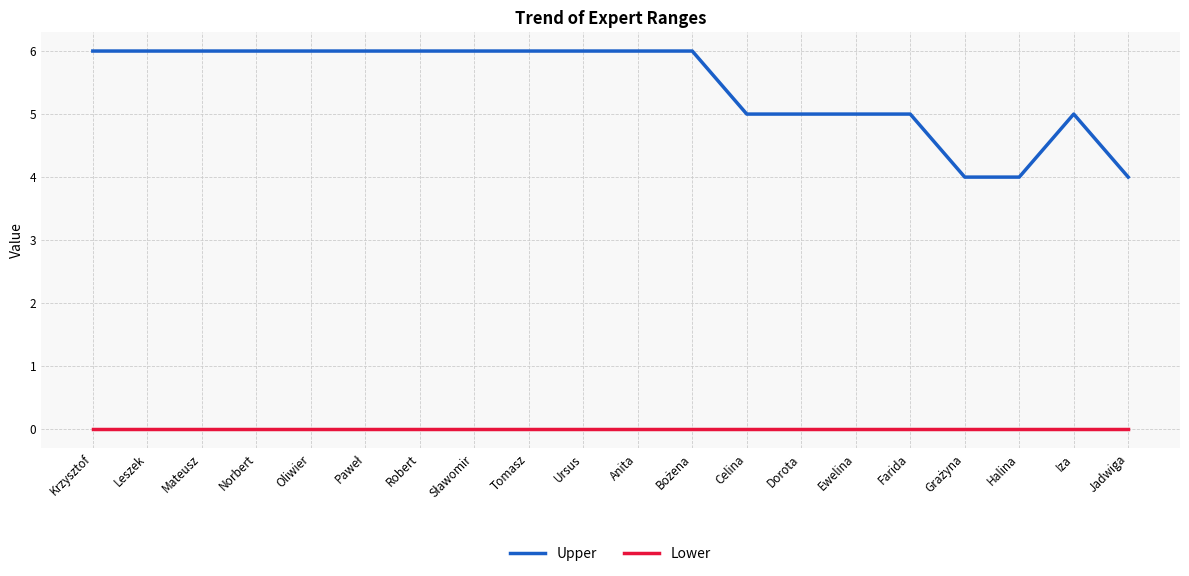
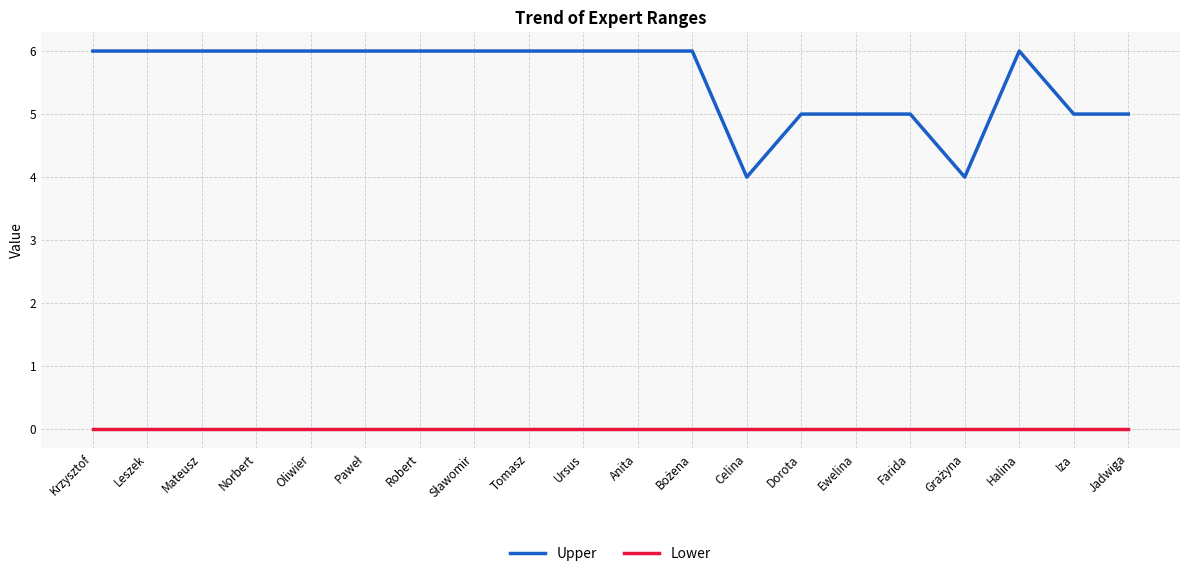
  {
    "Upper": {
      "Krzysztof": 6,
      "Leszek": 6,
      "Mateusz": 6,
      "Norbert": 6,
      "Oliwier": 6,
      "Paweł": 6,
      "Robert": 6,
      "Sławomir": 6,
      "Tomasz": 6,
      "Ursus": 6,
      "Anita": 6,
      "Bożena": 6,
-     "Celina": 5,
+     "Celina": 4,
      "Dorota": 5,
      "Ewelina": 5,
      "Farida": 5,
      "Grażyna": 4,
-     "Halina": 4,
+     "Halina": 6,
      "Iza": 5,
-     "Jadwiga": 4
+     "Jadwiga": 5
    },
    "Lower": {
      "Krzysztof": 0,
      "Leszek": 0,
      "Mateusz": 0,
      "Norbert": 0,
      "Oliwier": 0,
      "Paweł": 0,
      "Robert": 0,
      "Sławomir": 0,
      "Tomasz": 0,
      "Ursus": 0,
      "Anita": 0,
      "Bożena": 0,
      "Celina": 0,
      "Dorota": 0,
      "Ewelina": 0,
      "Farida": 0,
      "Grażyna": 0,
      "Halina": 0,
      "Iza": 0,
      "Jadwiga": 0
    }
  }
